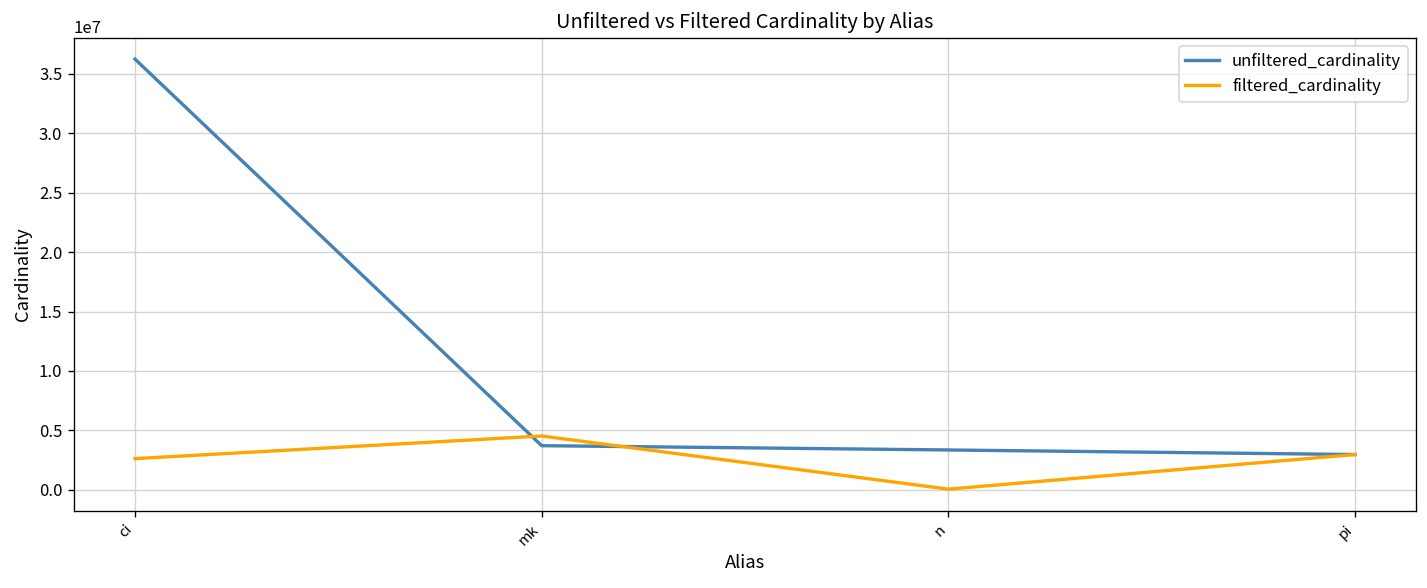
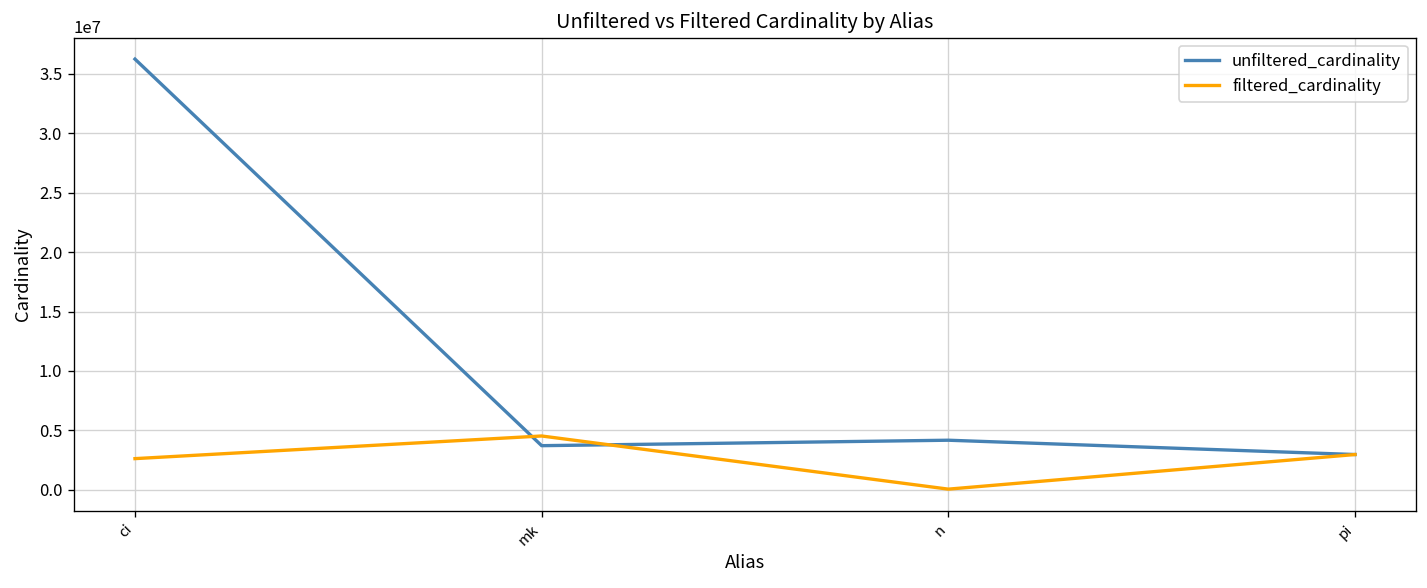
  {
    "unfiltered_cardinality": {
      "ci": 36000000,
      "mk": 4000000,
-     "n": 3000000
+     "n": 4000000
    },
    "filtered_cardinality": {
      "ci": 3000000,
      "mk": 5000000,
      "n": 0
    }
  }
